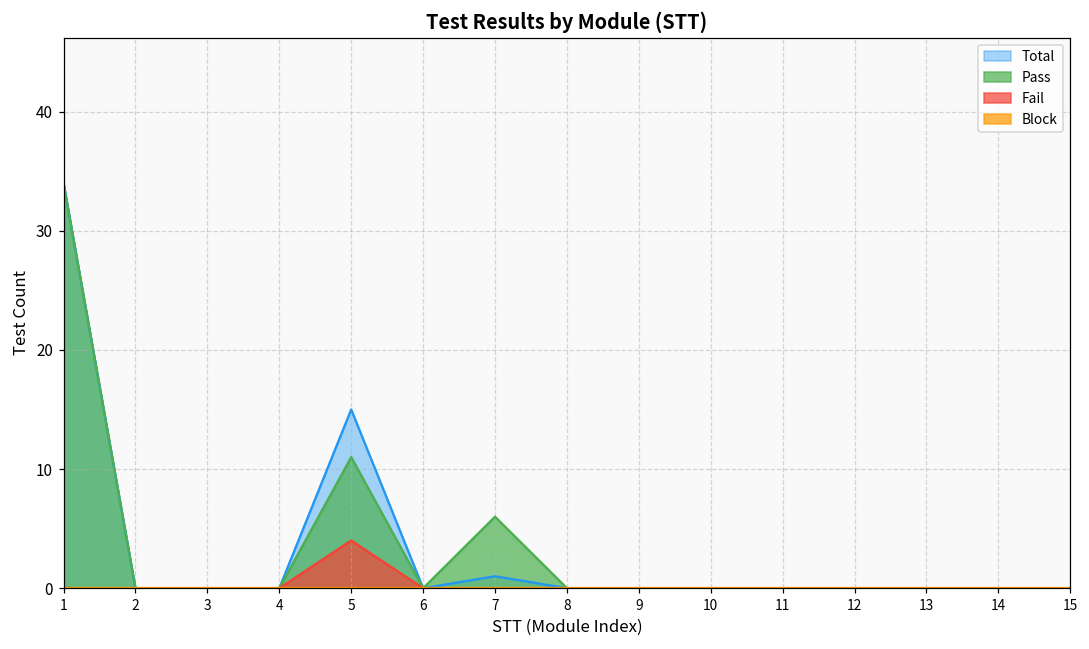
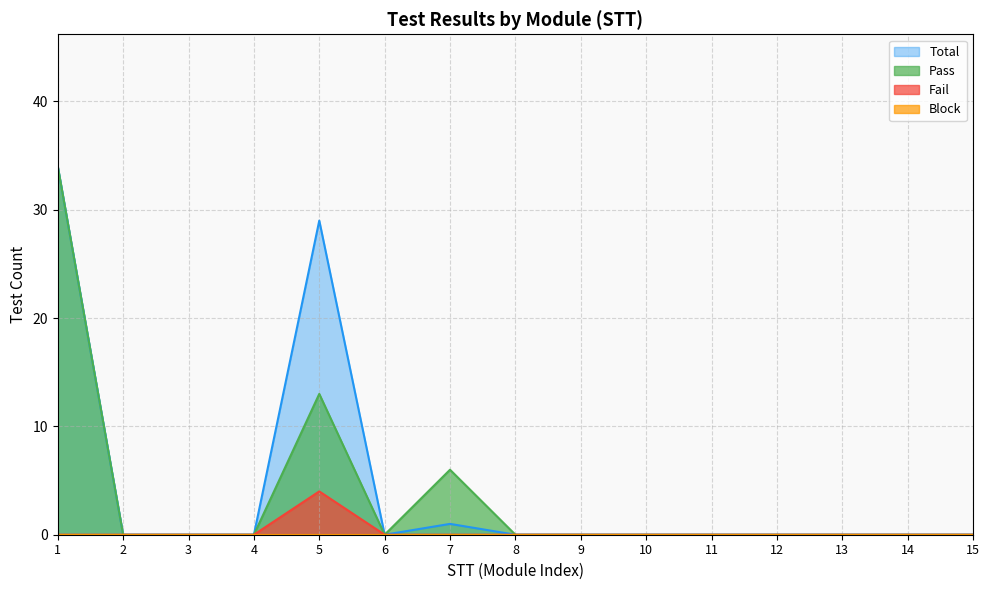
  {
    "Total": {
-     "5": 15,
+     "5": 29,
      "7": 1
    },
    "Pass": {
-     "5": 11,
+     "5": 13,
      "7": 6
    },
    "Fail": {
      "5": 4
    },
    "Block": {
      "5": 0
    }
  }
